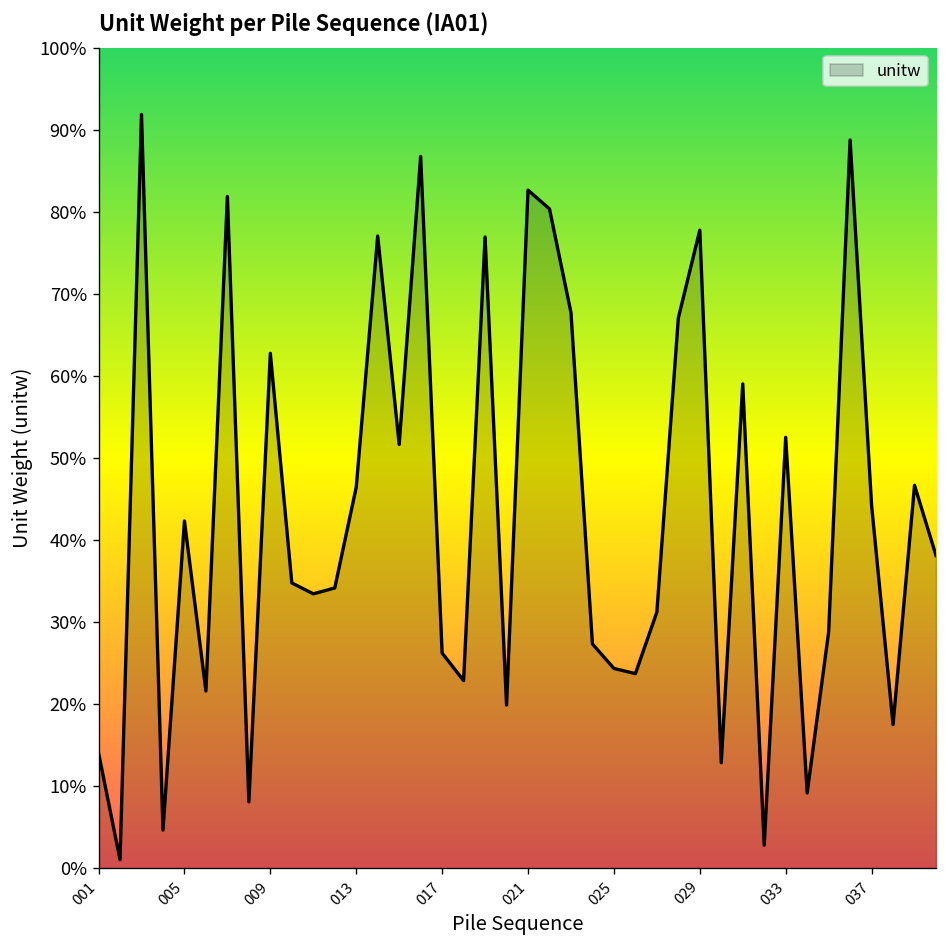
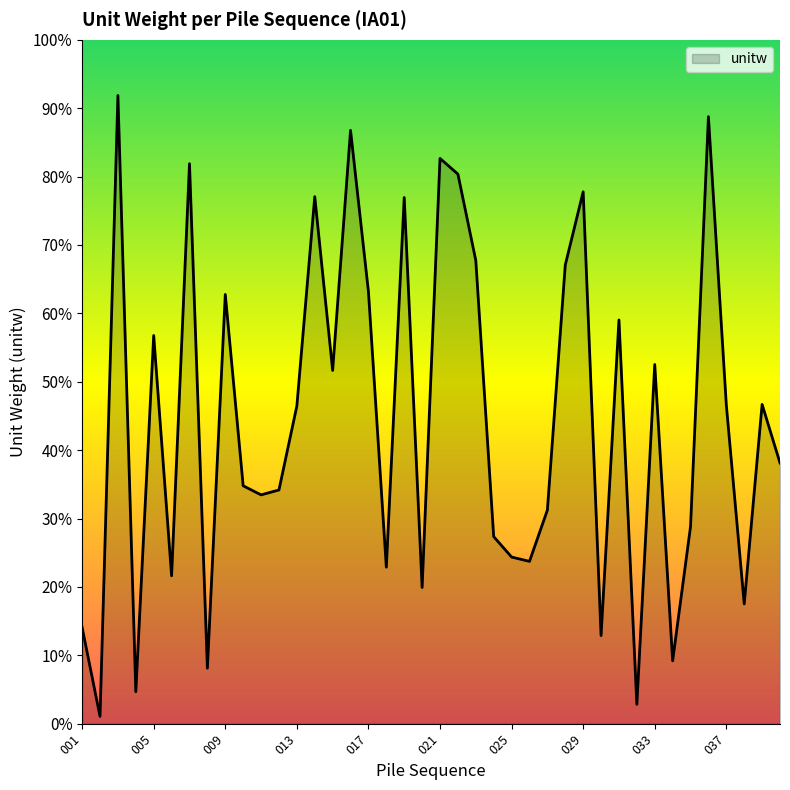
  {
    "001": "14%",
-   "005": "42%",
+   "005": "57%",
    "009": "63%",
    "013": "46%",
-   "017": "26%",
+   "017": "63%",
    "021": "83%",
    "025": "24%",
    "029": "78%",
    "033": "53%",
-   "037": "44%"
+   "037": "47%"
  }
